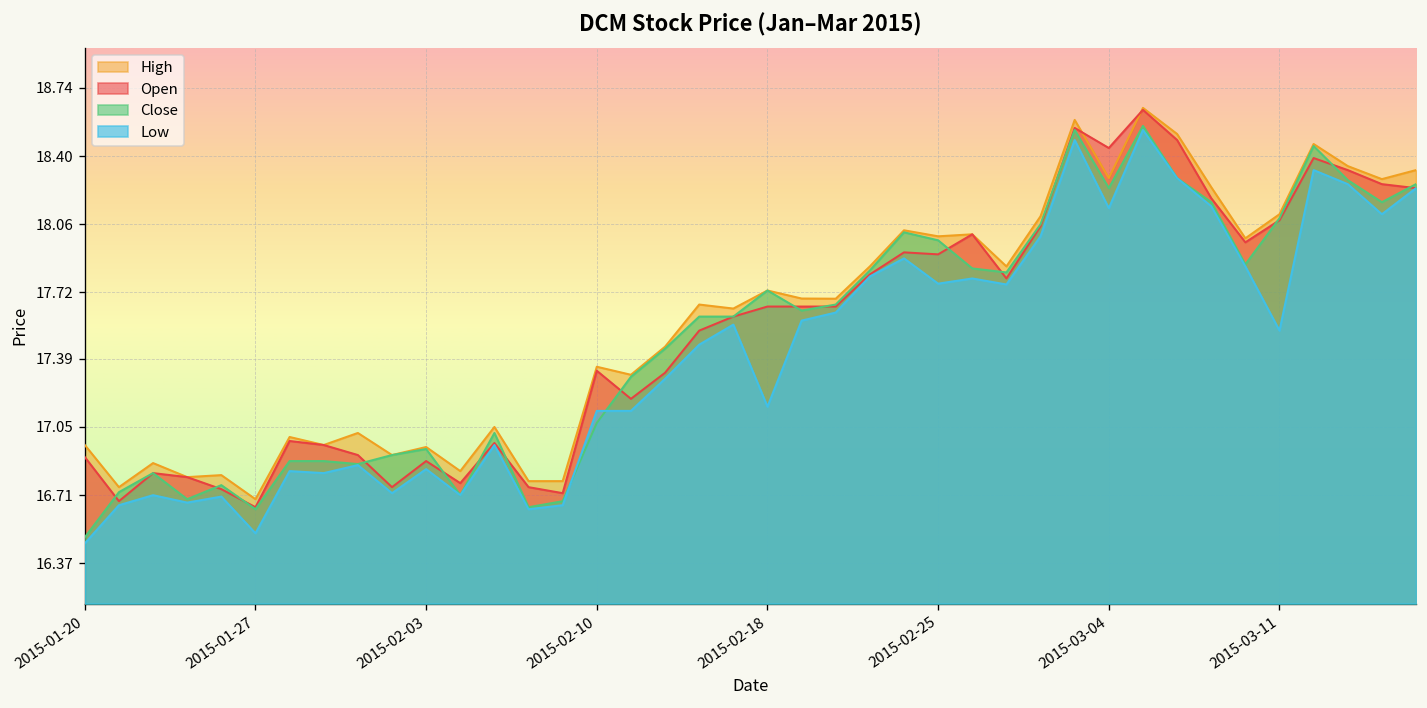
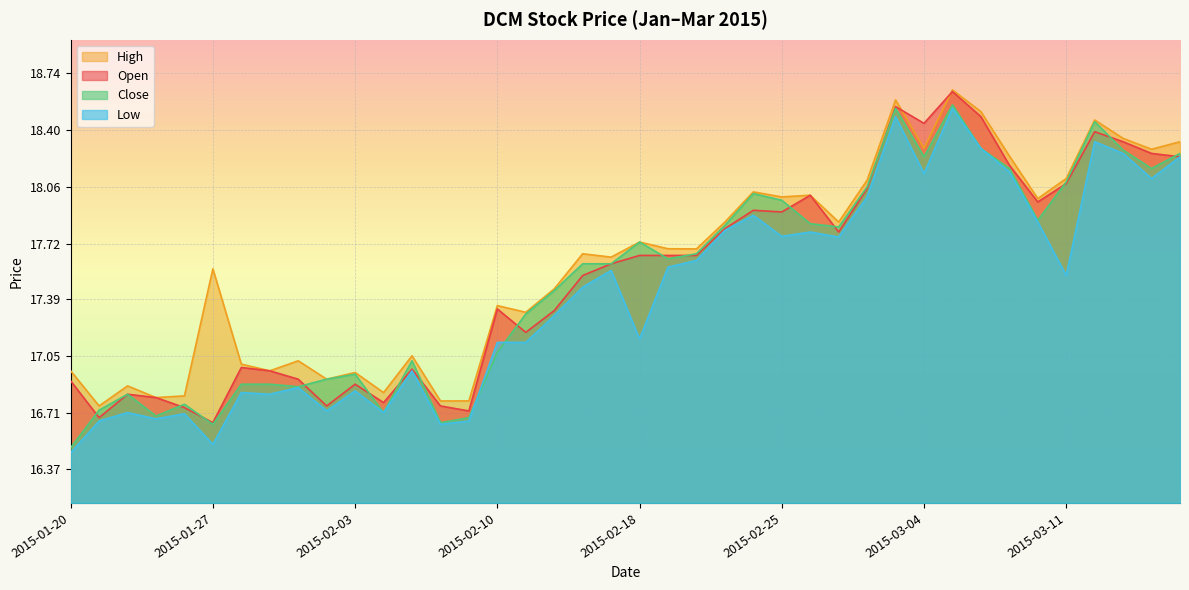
  {
    "High": {
      "2015-01-20": 16.96,
-     "2015-01-27": 16.69,
+     "2015-01-27": 17.57,
      "2015-02-10": 17.35,
      "2015-02-25": 18.00,
      "2015-03-04": 18.29,
      "2015-03-11": 18.11
    },
    "Open": {
      "2015-01-20": 16.90,
      "2015-02-03": 16.88,
      "2015-02-10": 17.33,
      "2015-02-18": 17.65,
      "2015-02-25": 17.91,
      "2015-03-04": 18.44
    },
    "Close": {
      "2015-01-20": 16.50,
      "2015-02-10": 17.07,
      "2015-02-25": 17.98,
      "2015-03-04": 18.24
    },
    "Low": {
      "2015-01-20": 16.47,
      "2015-01-27": 16.52,
      "2015-02-03": 16.84,
      "2015-02-10": 17.13,
      "2015-02-18": 17.15,
      "2015-02-25": 17.76,
      "2015-03-04": 18.14,
      "2015-03-11": 17.53
    }
  }
